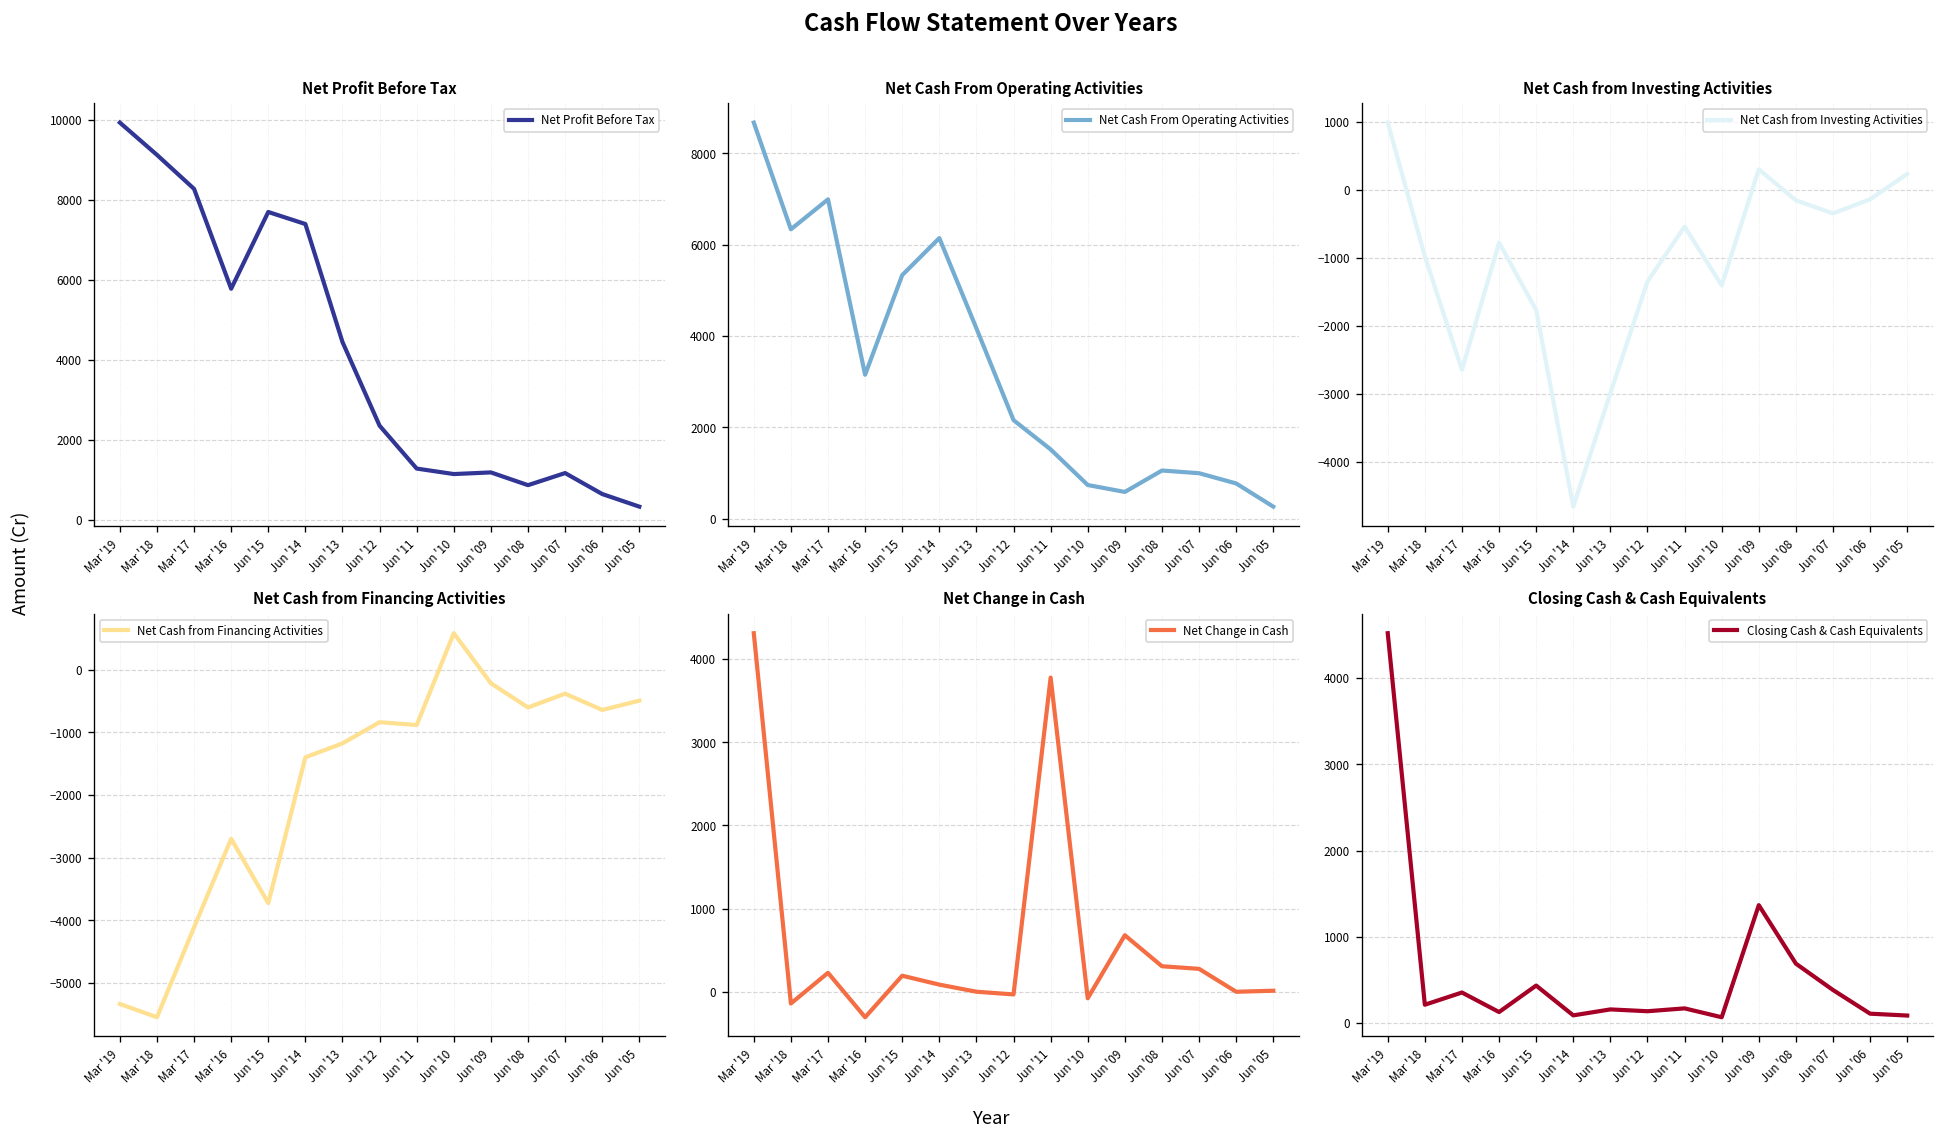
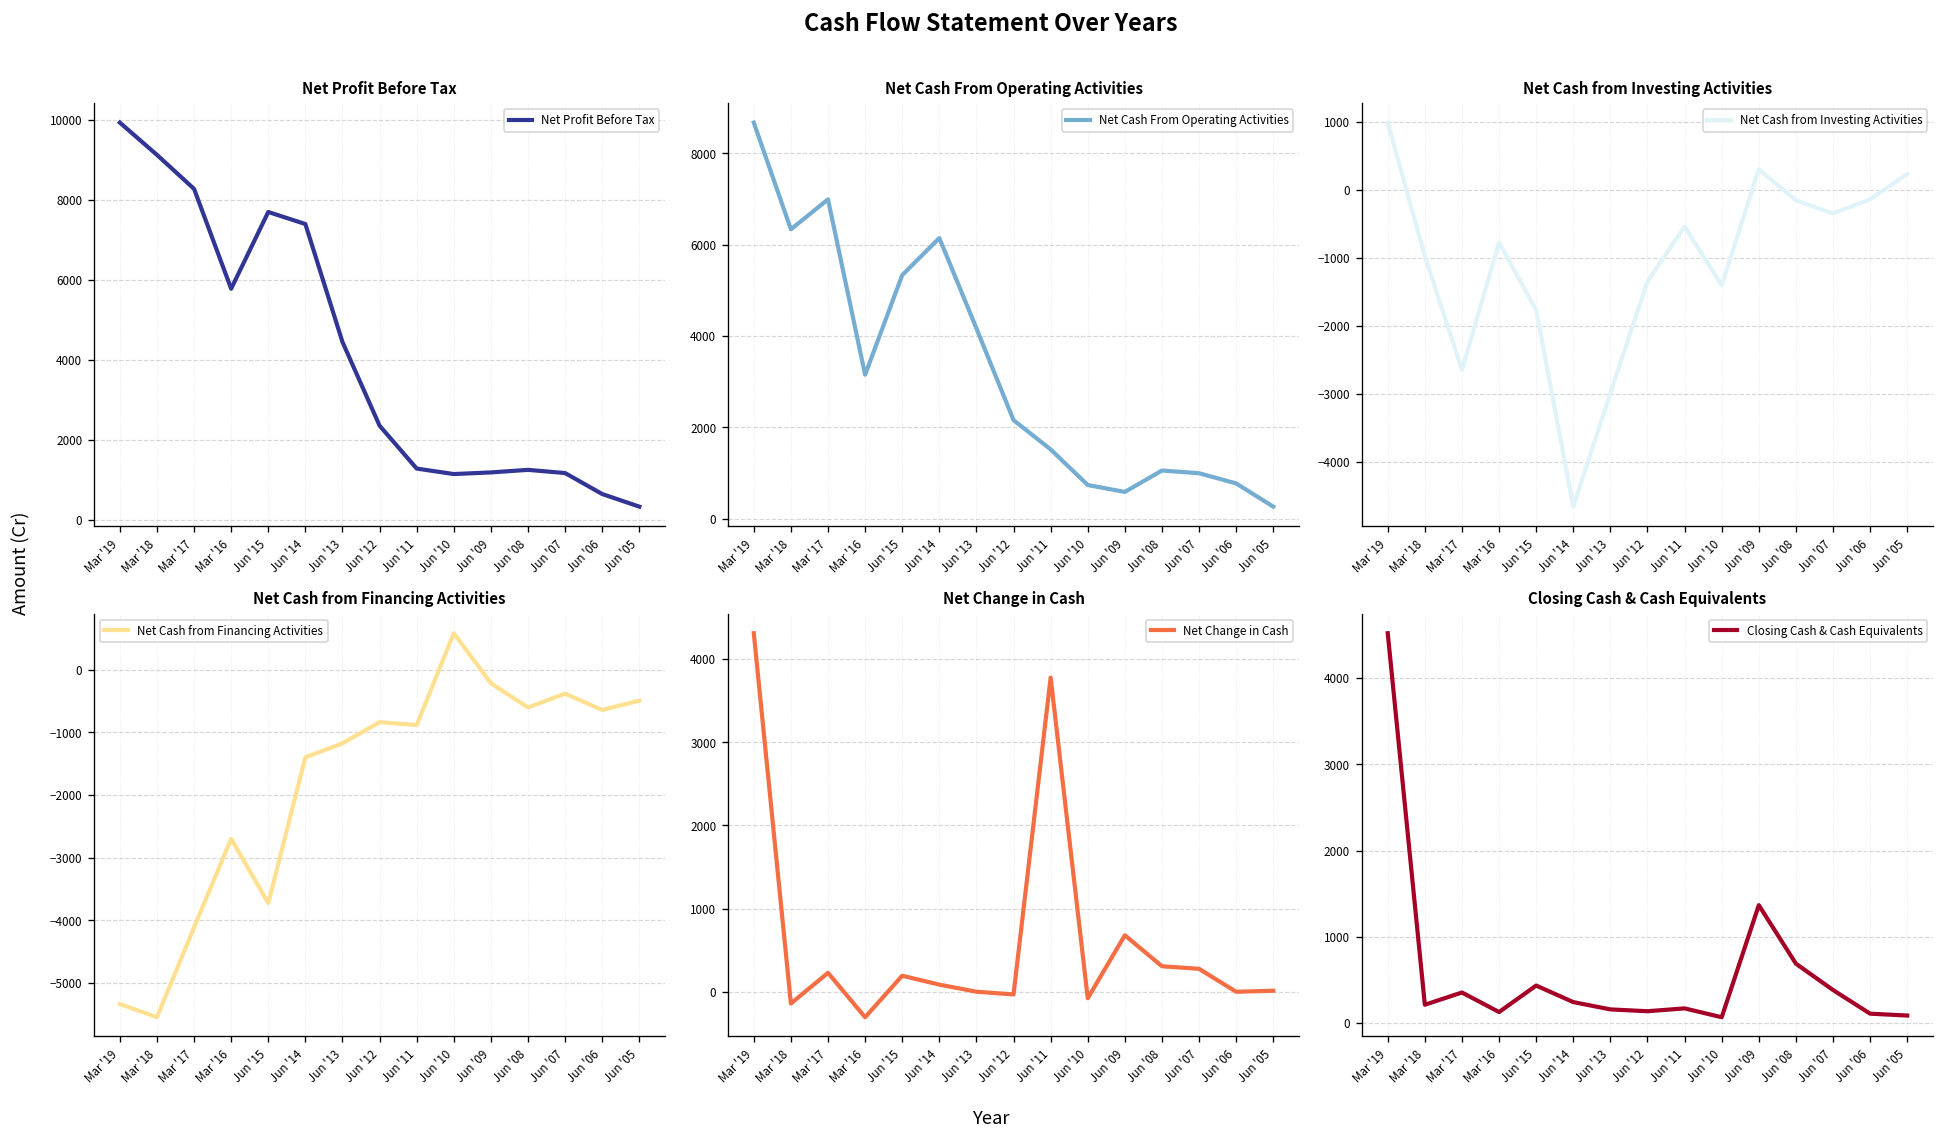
  {
    "Net Profit Before Tax": {
      "Mar '19": 9900,
      "Mar '18": 9100,
      "Mar '17": 8300,
      "Mar '16": 5800,
      "Jun '15": 7700,
      "Jun '14": 7400,
      "Jun '13": 4500,
      "Jun '12": 2400,
      "Jun '11": 1300,
      "Jun '10": 1200,
      "Jun '09": 1200,
-     "Jun '08": 900,
+     "Jun '08": 1300,
      "Jun '07": 1200,
      "Jun '06": 700,
      "Jun '05": 300
    },
    "Net Cash From Operating Activities": {
      "Mar '19": 8700,
      "Mar '18": 6300,
      "Mar '17": 7000,
      "Mar '16": 3200,
      "Jun '15": 5300,
      "Jun '14": 6100,
      "Jun '13": 4200,
      "Jun '12": 2200,
      "Jun '11": 1500,
      "Jun '10": 700,
      "Jun '09": 600,
      "Jun '08": 1100,
      "Jun '07": 1000,
      "Jun '06": 800,
      "Jun '05": 300
    },
    "Net Cash from Investing Activities": {
      "Mar '19": 1000,
      "Mar '18": -1000,
      "Mar '17": -2600,
      "Mar '16": -800,
      "Jun '15": -1800,
      "Jun '14": -4700,
      "Jun '13": -3000,
      "Jun '12": -1300,
      "Jun '11": -500,
      "Jun '10": -1400,
      "Jun '09": 300,
      "Jun '08": -100,
      "Jun '07": -300,
      "Jun '06": -100,
      "Jun '05": 200
    },
    "Net Cash from Financing Activities": {
      "Mar '19": -5300,
      "Mar '18": -5500,
      "Mar '17": -4100,
      "Mar '16": -2700,
      "Jun '15": -3700,
      "Jun '14": -1400,
      "Jun '13": -1200,
      "Jun '12": -800,
      "Jun '11": -900,
      "Jun '10": 600,
      "Jun '09": -200,
      "Jun '08": -600,
      "Jun '07": -400,
      "Jun '06": -600,
      "Jun '05": -500
    },
    "Net Change in Cash": {
      "Mar '19": 4300,
      "Mar '18": -100,
      "Mar '17": 200,
      "Mar '16": -300,
      "Jun '15": 200,
      "Jun '14": 100,
      "Jun '13": 0,
      "Jun '12": 0,
      "Jun '11": 3800,
      "Jun '10": -100,
      "Jun '09": 700,
      "Jun '08": 300,
      "Jun '07": 300,
      "Jun '06": 0,
      "Jun '05": 0
    },
    "Closing Cash & Cash Equivalents": {
      "Mar '19": 4500,
      "Mar '18": 200,
      "Mar '17": 400,
      "Mar '16": 100,
      "Jun '15": 400,
-     "Jun '14": 100,
+     "Jun '14": 200,
      "Jun '13": 200,
      "Jun '12": 100,
      "Jun '11": 200,
      "Jun '10": 100,
      "Jun '09": 1400,
      "Jun '08": 700,
      "Jun '07": 400,
      "Jun '06": 100,
      "Jun '05": 100
    }
  }
